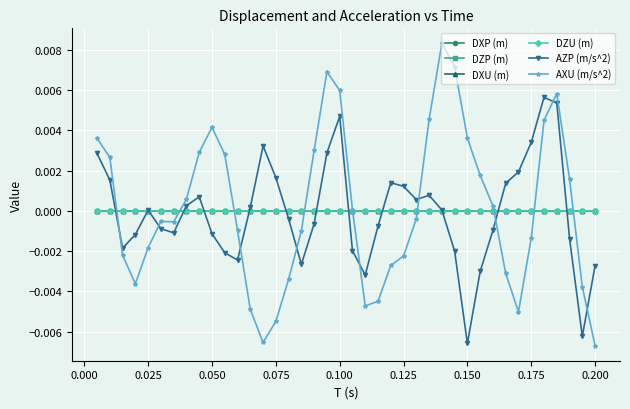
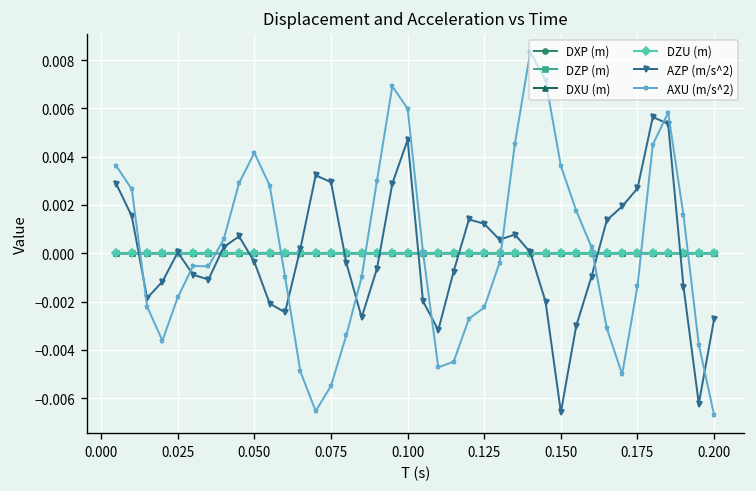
  {
    "AZP (m/s^2)": {
-     "0.050": -0.0011,
-     "0.075": 0.0017,
+     "0.050": -0.0004,
+     "0.075": 0.0029,
      "0.100": 0.0047,
      "0.125": 0.0012,
      "0.150": -0.0066,
-     "0.175": 0.0034,
+     "0.175": 0.0027,
      "0.200": -0.0027
    }
  }
